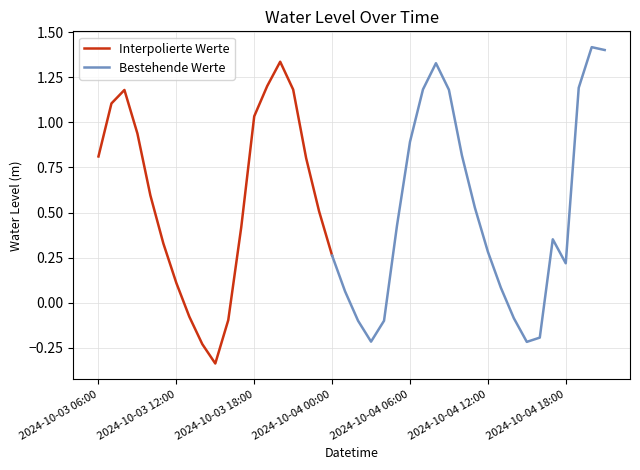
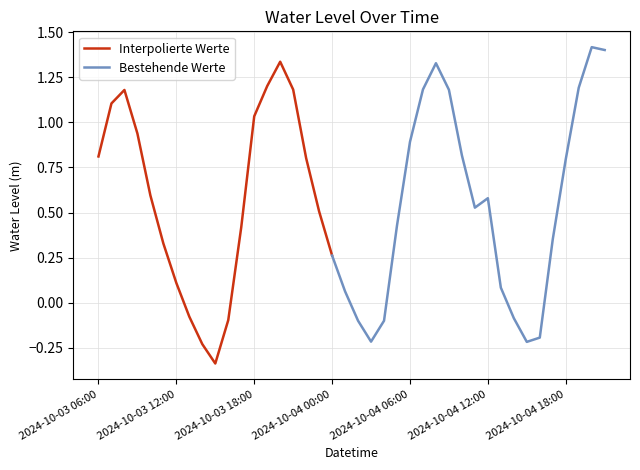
  {
    "Interpolierte Werte": {
      "2024-10-03 06:00": 0.81,
      "2024-10-03 12:00": 0.11,
      "2024-10-03 18:00": 1.03
    },
    "Bestehende Werte": {
      "2024-10-04 06:00": 0.89,
-     "2024-10-04 12:00": 0.28,
-     "2024-10-04 18:00": 0.22
+     "2024-10-04 12:00": 0.58,
+     "2024-10-04 18:00": 0.80
    }
  }
